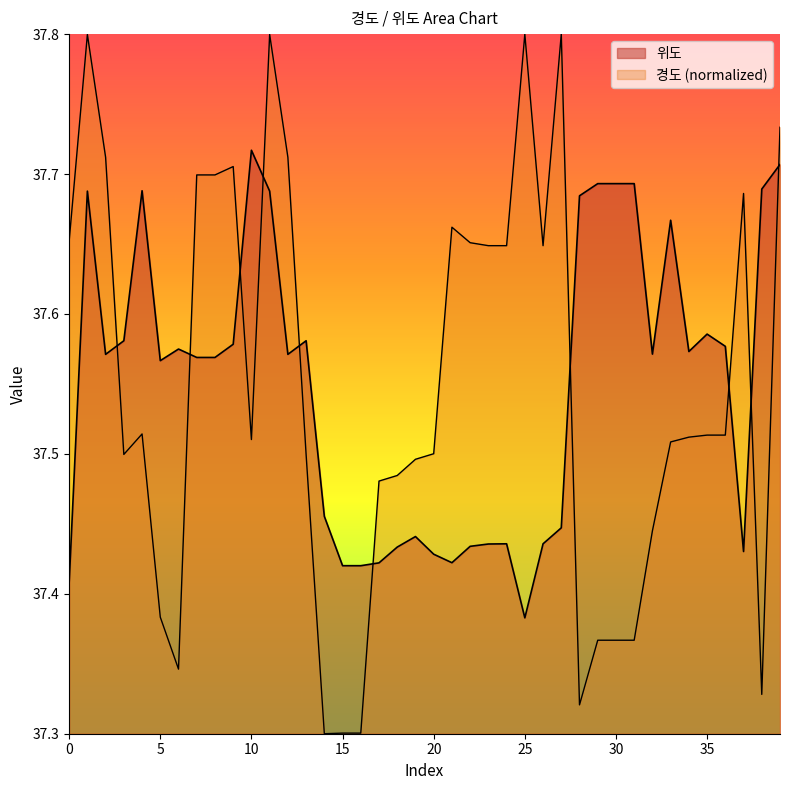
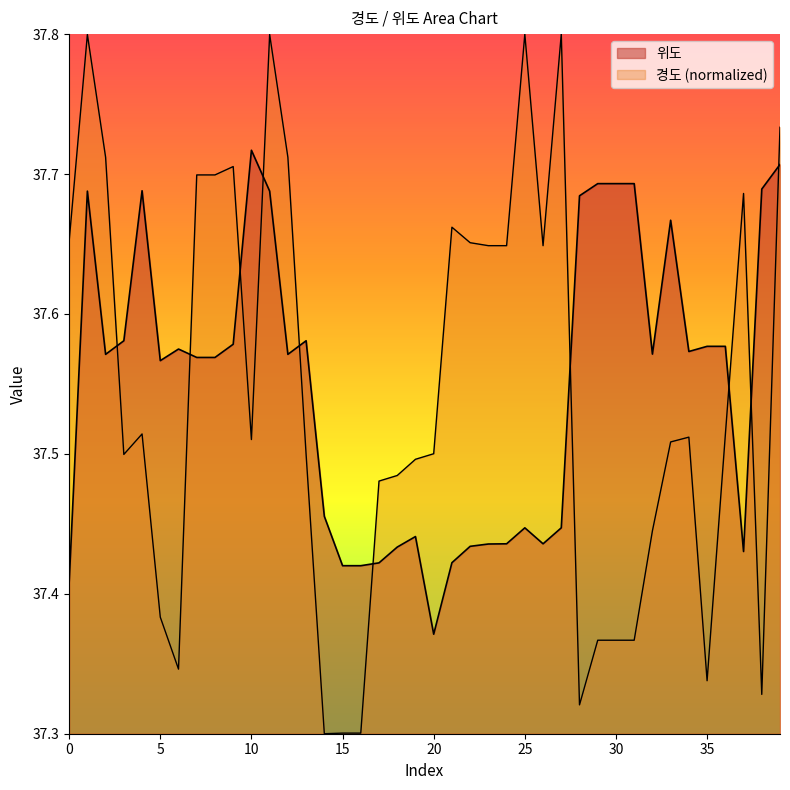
  {
    "위도": {
      "0": 37.408,
      "5": 37.567,
      "10": 37.717,
      "15": 37.420,
-     "20": 37.428,
-     "25": 37.383,
+     "20": 37.371,
+     "25": 37.447,
      "30": 37.693,
-     "35": 37.586
+     "35": 37.577
    },
    "경도 (normalized)": {
      "0": 37.652,
      "5": 37.383,
      "10": 37.510,
      "15": 37.300,
      "20": 37.500,
      "25": 37.800,
      "30": 37.367,
-     "35": 37.513
+     "35": 37.338
    }
  }
